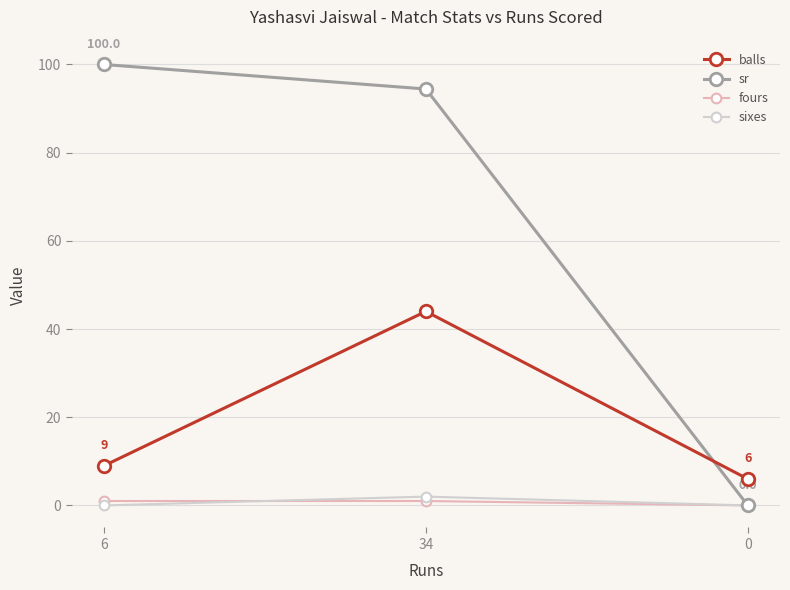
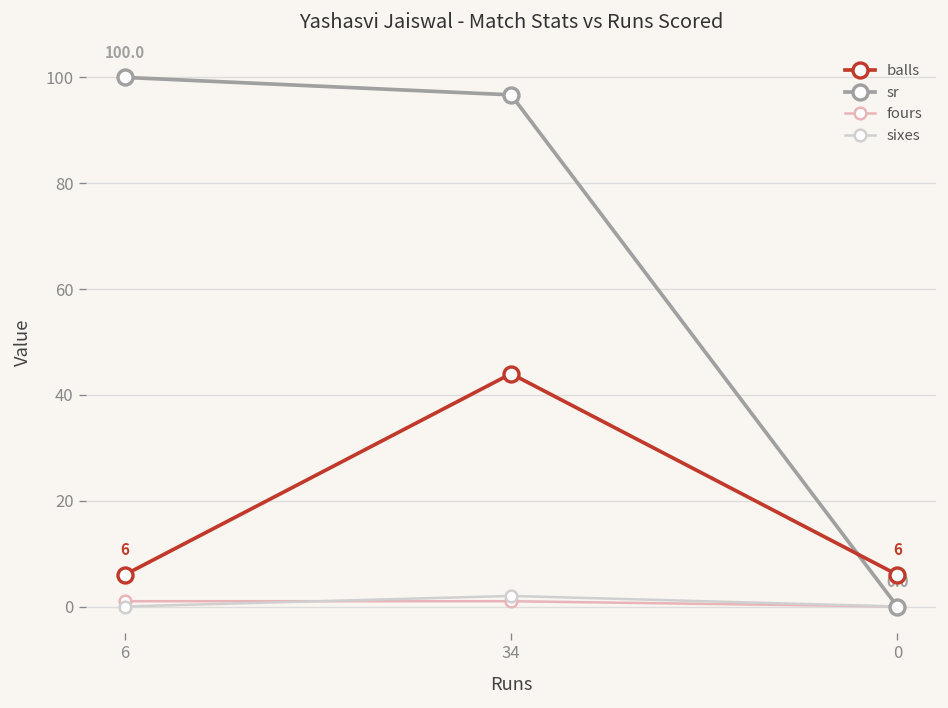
  {
    "balls": {
-     "6": 9,
+     "6": 6,
      "0": 6
    },
    "sr": {
-     "34": 94
+     "34": 97
    }
  }
